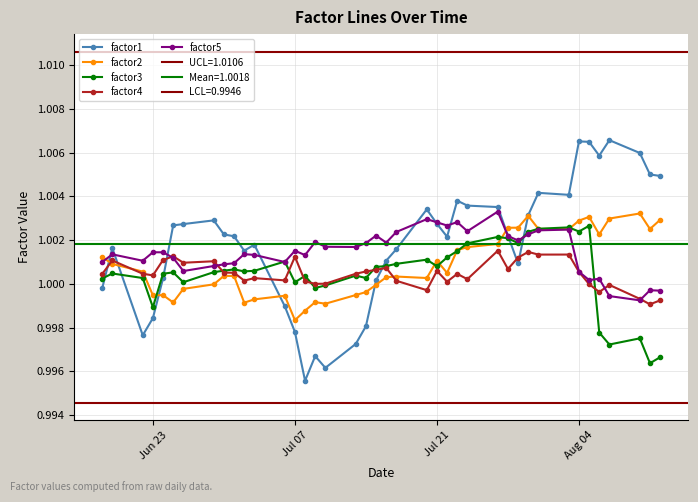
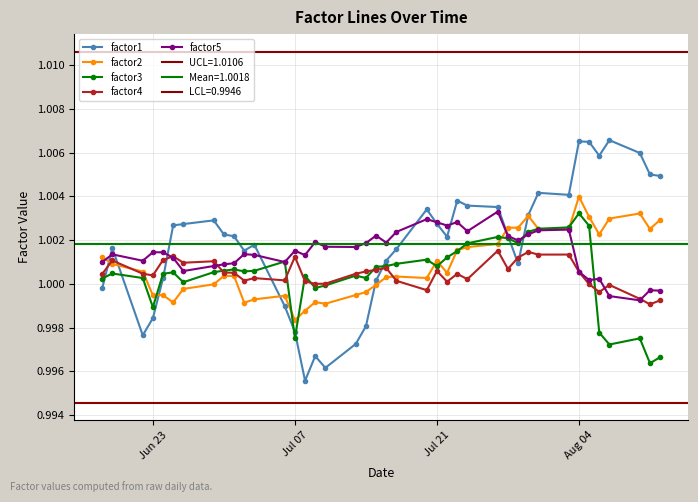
  {
    "factor1": {
      "Jun 23": 0.9984,
      "Jul 07": 0.9978,
      "Aug 04": 1.0065
    },
    "factor2": {
      "Jun 23": 0.9995,
      "Jul 07": 0.9983,
      "Jul 21": 1.0011,
-     "Aug 04": 1.0029
+     "Aug 04": 1.0040
    },
    "factor3": {
      "Jun 23": 0.9989,
-     "Jul 07": 1.0001,
+     "Jul 07": 0.9975,
      "Jul 21": 1.0008,
-     "Aug 04": 1.0024
+     "Aug 04": 1.0032
    },
    "factor4": {
      "Jun 23": 1.0004,
      "Jul 07": 1.0012,
      "Jul 21": 1.0006
    },
    "factor5": {
      "Jun 23": 1.0014,
      "Jul 07": 1.0015
    }
  }
